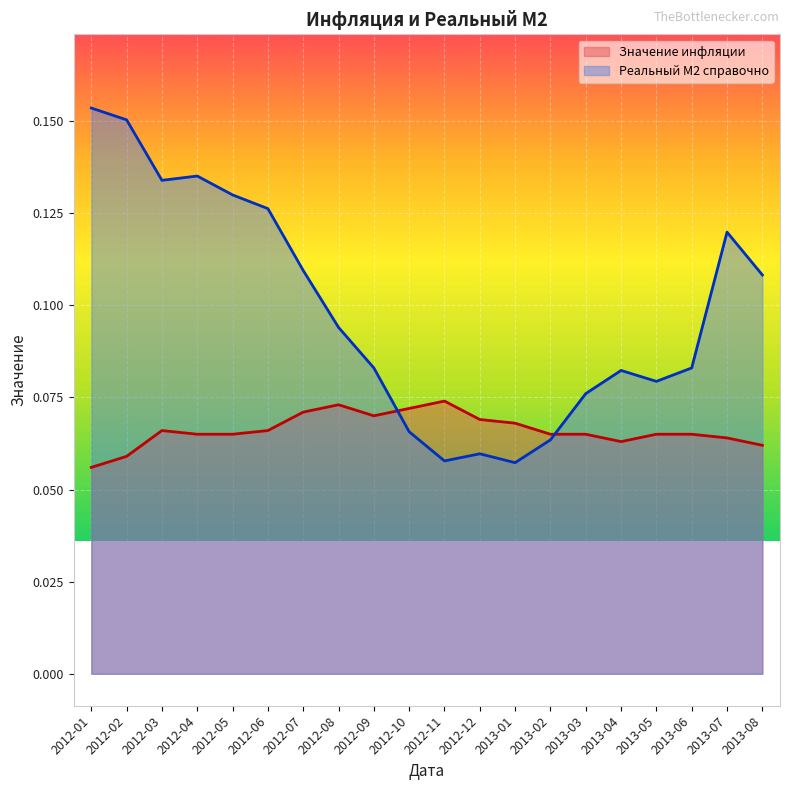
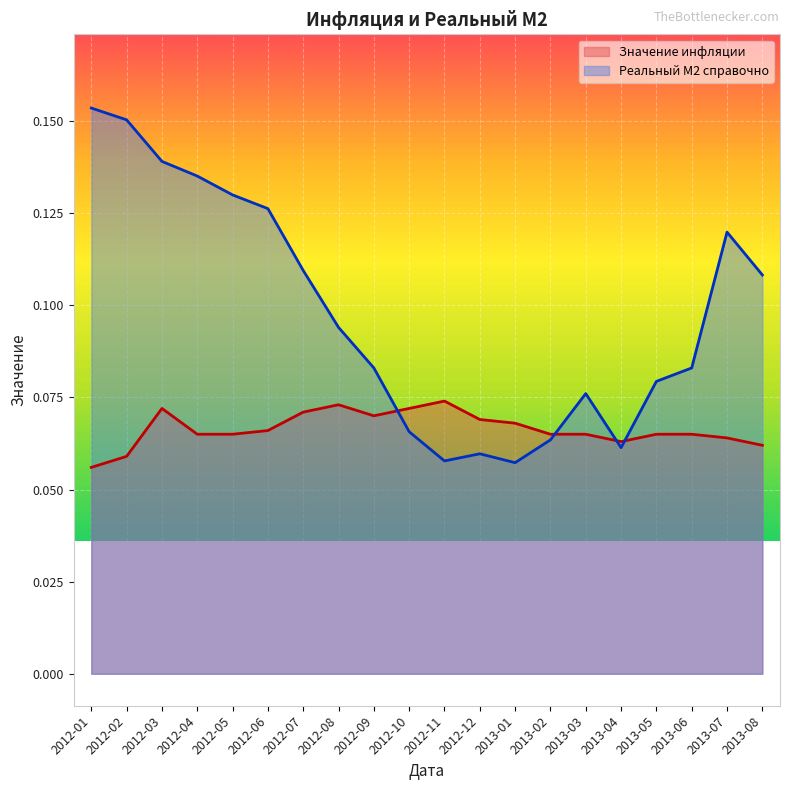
  {
    "Значение инфляции": {
      "2012-01": 0.056,
      "2012-02": 0.059,
-     "2012-03": 0.066,
+     "2012-03": 0.072,
      "2012-04": 0.065,
      "2012-05": 0.065,
      "2012-06": 0.066,
      "2012-07": 0.071,
      "2012-08": 0.073,
      "2012-09": 0.070,
      "2012-10": 0.072,
      "2012-11": 0.074,
      "2012-12": 0.069,
      "2013-01": 0.068,
      "2013-02": 0.065,
      "2013-03": 0.065,
      "2013-04": 0.063,
      "2013-05": 0.065,
      "2013-06": 0.065,
      "2013-07": 0.064,
      "2013-08": 0.062
    },
    "Реальный M2 справочно": {
      "2012-01": 0.154,
      "2012-02": 0.150,
-     "2012-03": 0.134,
+     "2012-03": 0.139,
      "2012-04": 0.135,
      "2012-05": 0.130,
      "2012-06": 0.126,
      "2012-07": 0.109,
      "2012-08": 0.094,
      "2012-09": 0.083,
      "2012-10": 0.066,
      "2012-11": 0.058,
      "2012-12": 0.060,
      "2013-01": 0.057,
      "2013-02": 0.063,
      "2013-03": 0.076,
-     "2013-04": 0.082,
+     "2013-04": 0.061,
      "2013-05": 0.079,
      "2013-06": 0.083,
      "2013-07": 0.120,
      "2013-08": 0.108
    }
  }
